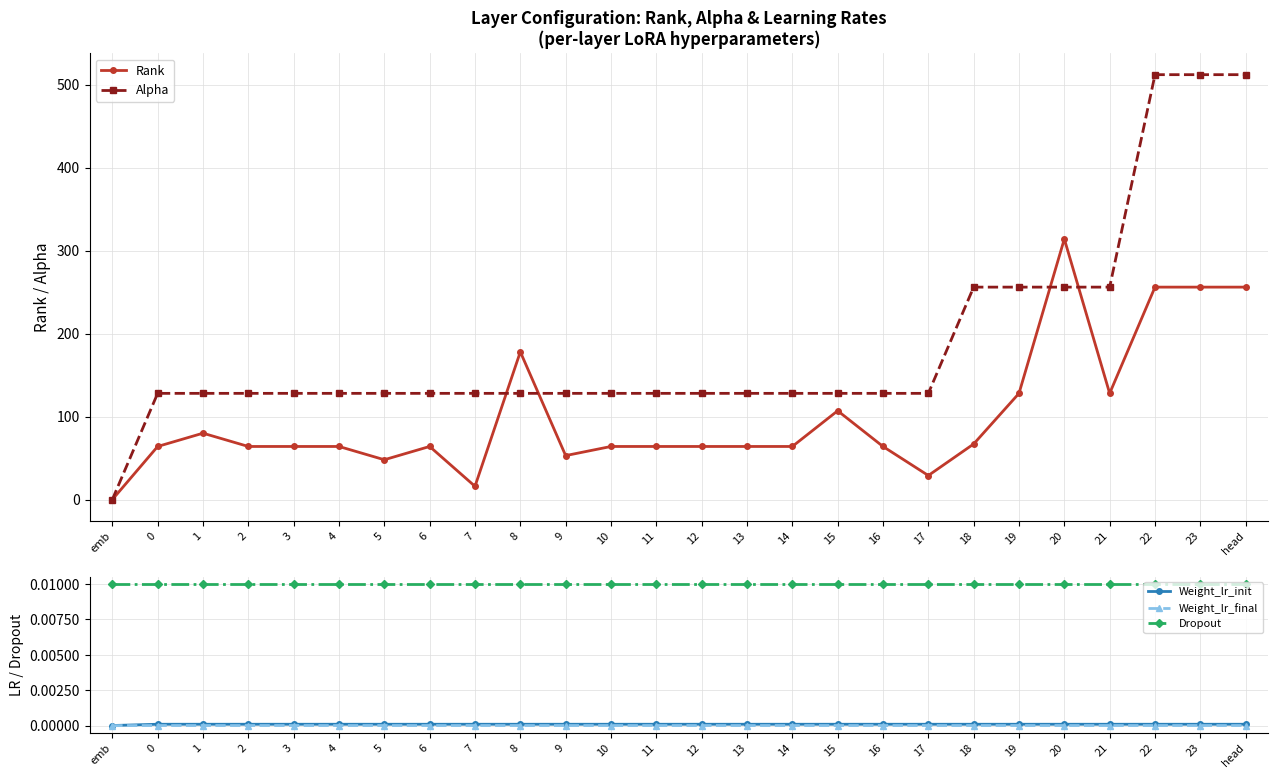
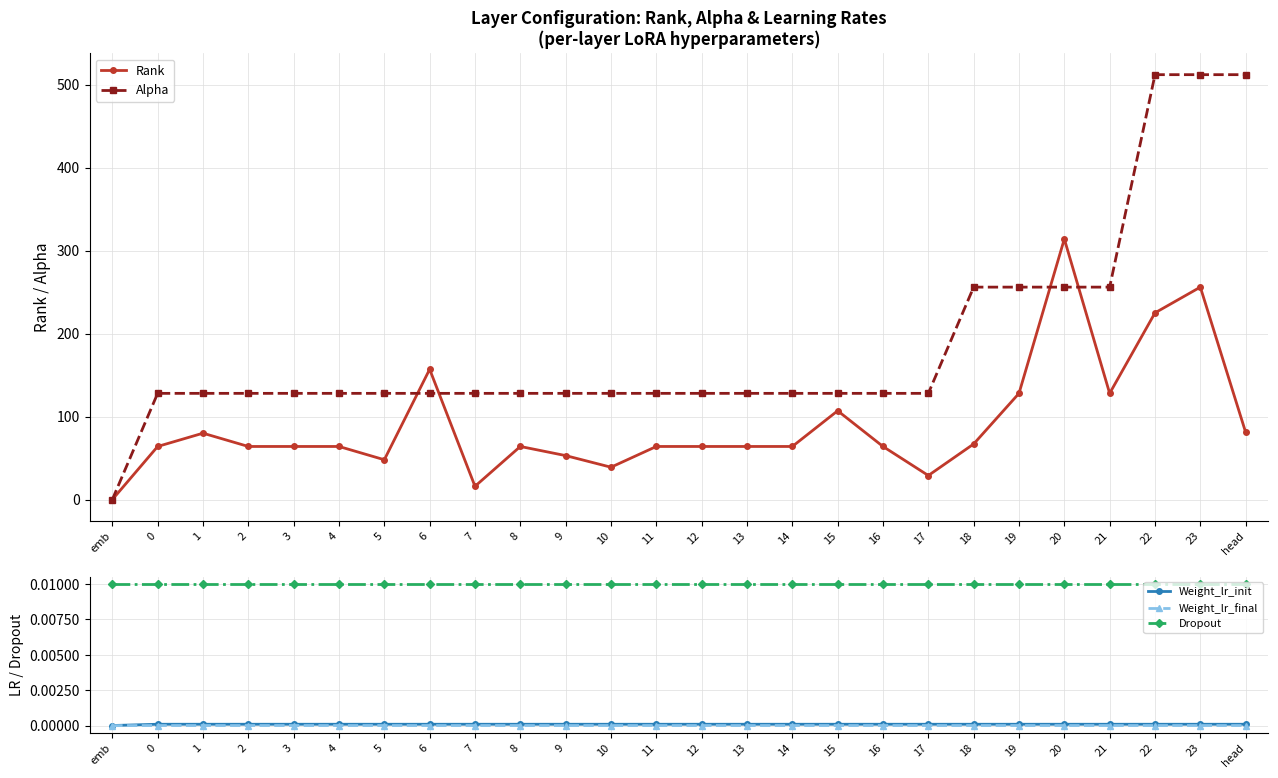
  {
    "Layer Configuration: Rank, Alpha & Learning Rates (per-layer LoRA hyperparameters)": {
      "Rank": {
        "0": 60,
        "1": 80,
        "2": 60,
        "3": 60,
        "4": 60,
        "5": 50,
-       "6": 60,
+       "6": 160,
        "7": 20,
-       "8": 180,
+       "8": 60,
        "9": 50,
-       "10": 60,
+       "10": 40,
        "11": 60,
        "12": 60,
        "13": 60,
        "14": 60,
        "15": 110,
        "16": 60,
        "17": 30,
        "18": 70,
        "19": 130,
        "20": 310,
        "21": 130,
-       "22": 260,
+       "22": 230,
        "23": 260,
-       "head": 260
+       "head": 80
      },
      "Alpha": {
        "0": 130,
        "1": 130,
        "2": 130,
        "3": 130,
        "4": 130,
        "5": 130,
        "6": 130,
        "7": 130,
        "8": 130,
        "9": 130,
        "10": 130,
        "11": 130,
        "12": 130,
        "13": 130,
        "14": 130,
        "15": 130,
        "16": 130,
        "17": 130,
        "18": 260,
        "19": 260,
        "20": 260,
        "21": 260,
        "22": 510,
        "23": 510,
        "head": 510
      }
    }
  }
